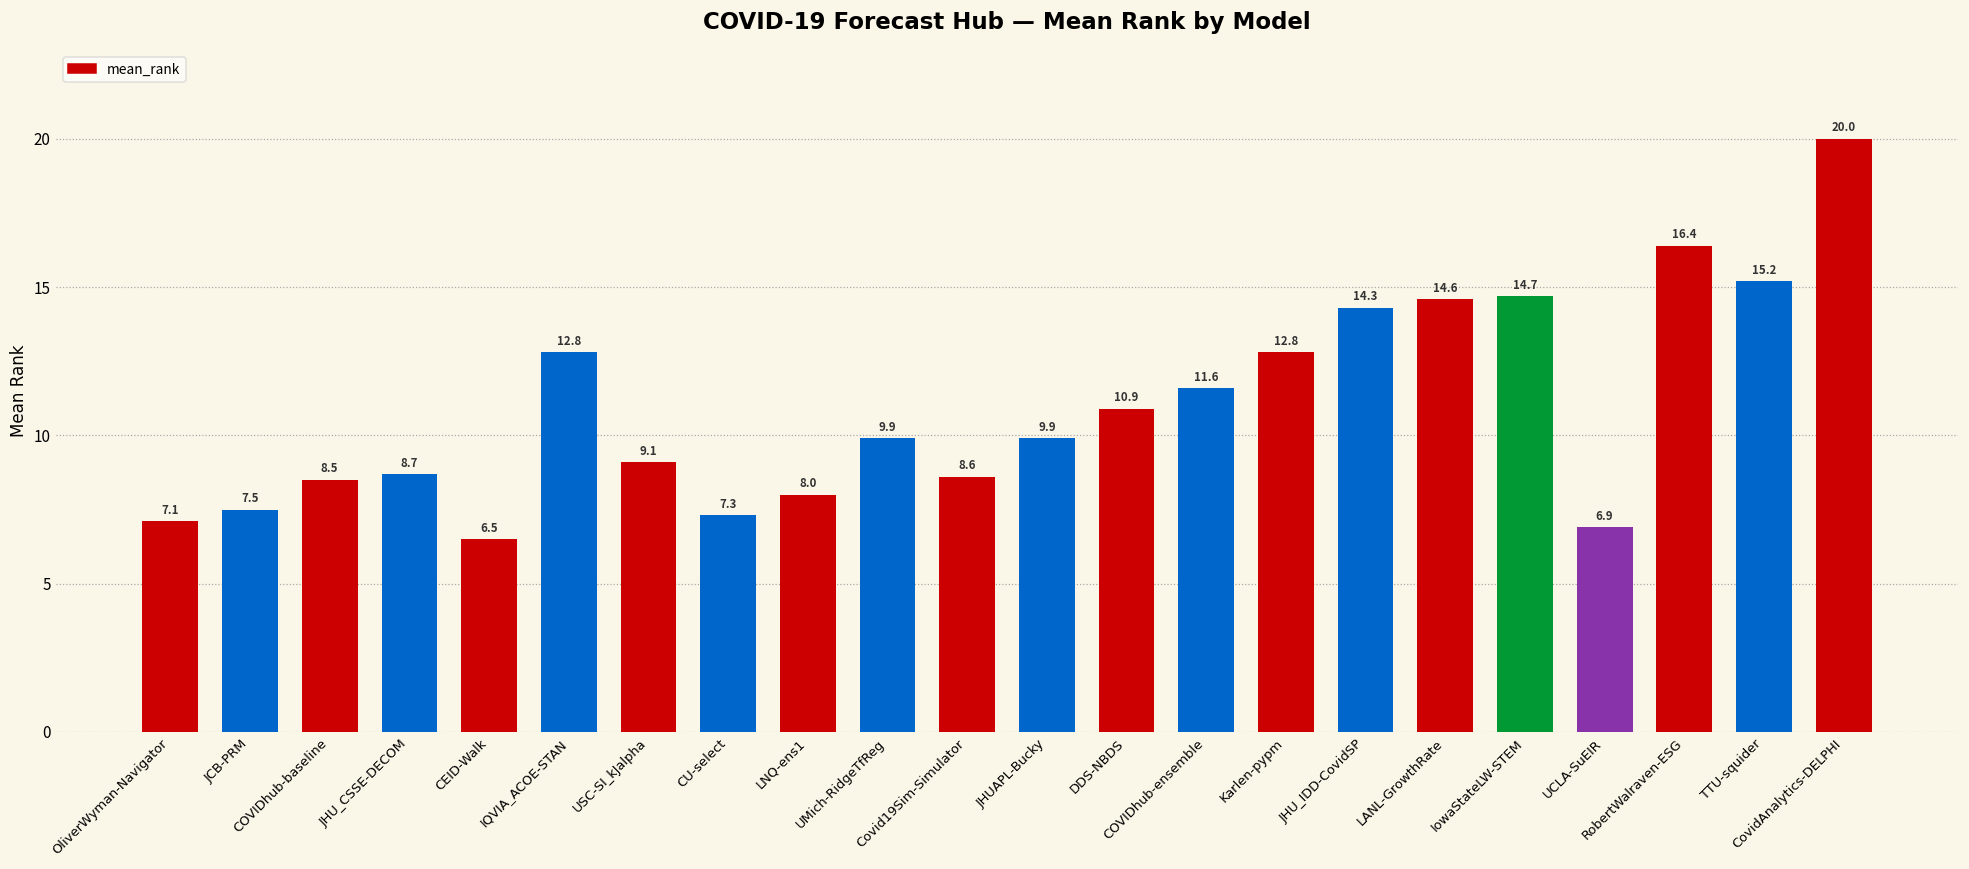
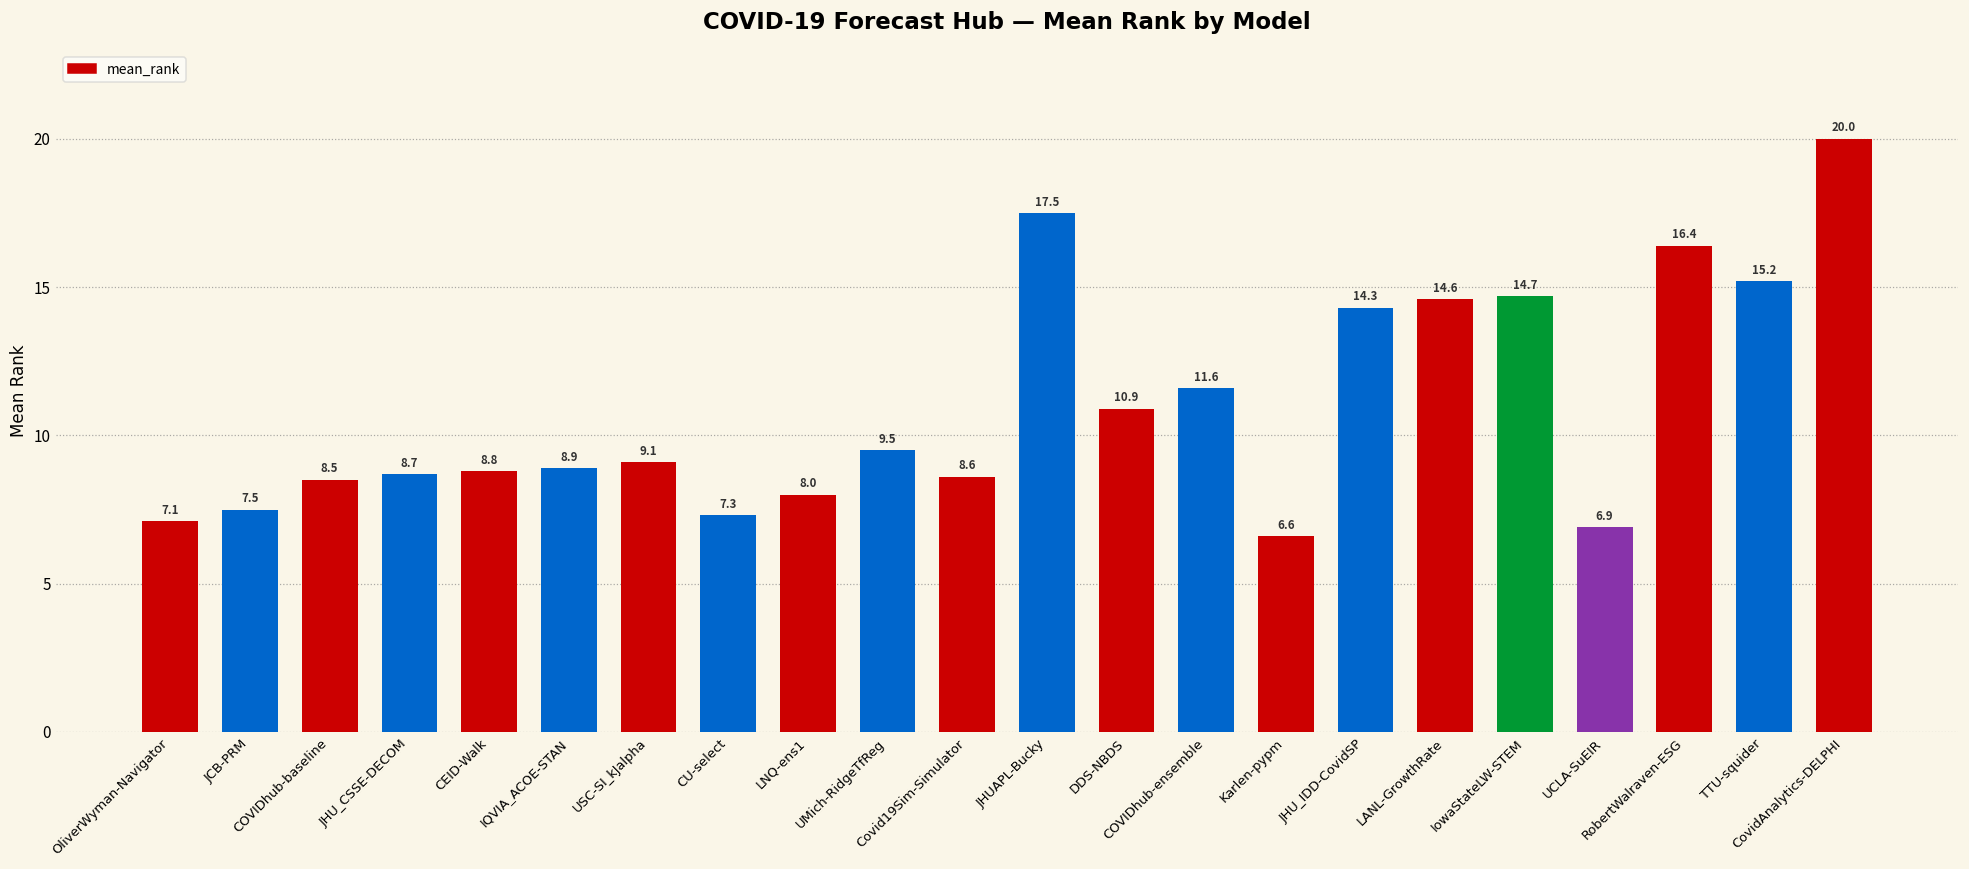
  {
    "OliverWyman-Navigator": 7.1,
    "JCB-PRM": 7.5,
    "COVIDhub-baseline": 8.5,
    "JHU_CSSE-DECOM": 8.7,
-   "CEID-Walk": 6.5,
-   "IQVIA_ACOE-STAN": 12.8,
+   "CEID-Walk": 8.8,
+   "IQVIA_ACOE-STAN": 8.9,
    "USC-SI_kJalpha": 9.1,
    "CU-select": 7.3,
    "LNQ-ens1": 8.0,
-   "UMich-RidgeTfReg": 9.9,
+   "UMich-RidgeTfReg": 9.5,
    "Covid19Sim-Simulator": 8.6,
-   "JHUAPL-Bucky": 9.9,
+   "JHUAPL-Bucky": 17.5,
    "DDS-NBDS": 10.9,
    "COVIDhub-ensemble": 11.6,
-   "Karlen-pypm": 12.8,
+   "Karlen-pypm": 6.6,
    "JHU_IDD-CovidSP": 14.3,
    "LANL-GrowthRate": 14.6,
    "IowaStateLW-STEM": 14.7,
    "UCLA-SuEIR": 6.9,
    "RobertWalraven-ESG": 16.4,
    "TTU-squider": 15.2,
    "CovidAnalytics-DELPHI": 20.0
  }
